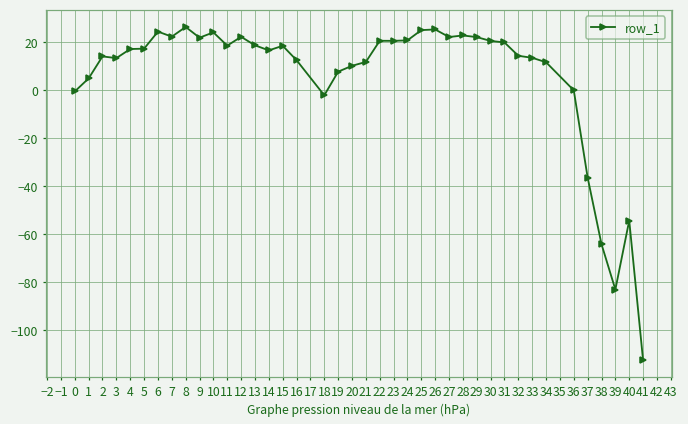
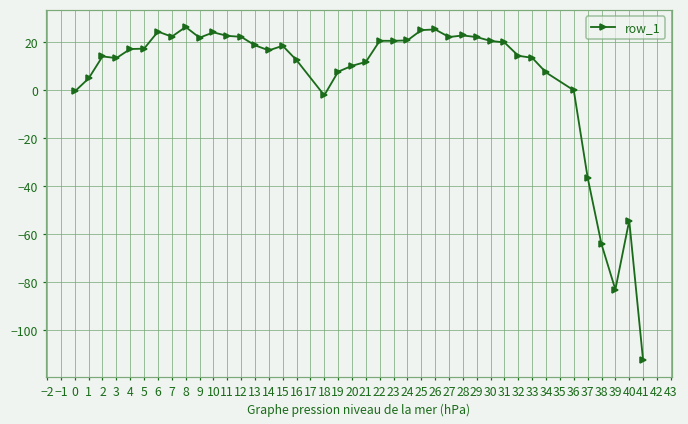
  {
    "0": -1,
    "1": 5,
    "2": 14,
    "3": 13,
    "4": 17,
    "5": 17,
    "6": 24,
    "7": 22,
    "8": 26,
    "9": 22,
    "10": 24,
-   "11": 19,
+   "11": 23,
    "12": 22,
    "13": 19,
    "14": 17,
    "15": 18,
    "16": 12,
    "18": -2,
    "19": 8,
    "20": 10,
    "21": 12,
    "22": 21,
    "23": 21,
    "24": 21,
    "25": 25,
    "26": 25,
    "27": 22,
    "28": 23,
    "29": 22,
    "30": 21,
    "31": 20,
    "32": 14,
    "33": 13,
-   "34": 12,
+   "34": 7,
    "36": 0,
    "37": -36,
    "38": -64,
    "39": -83,
    "40": -54,
    "41": -113
  }
